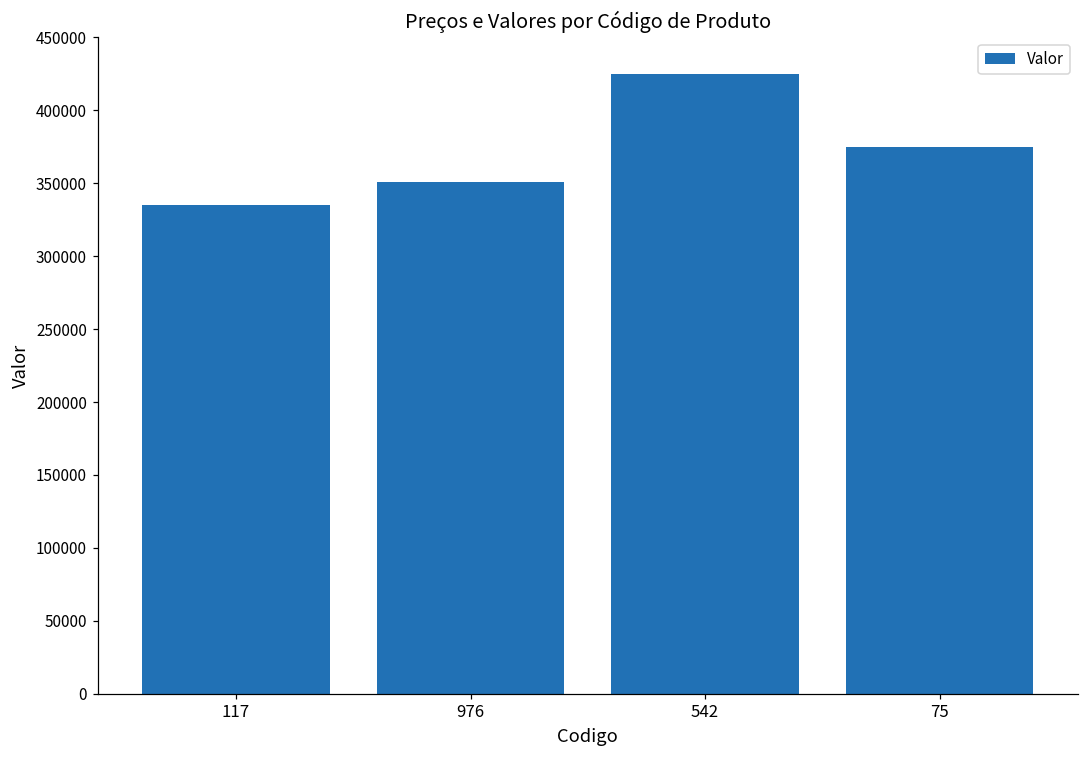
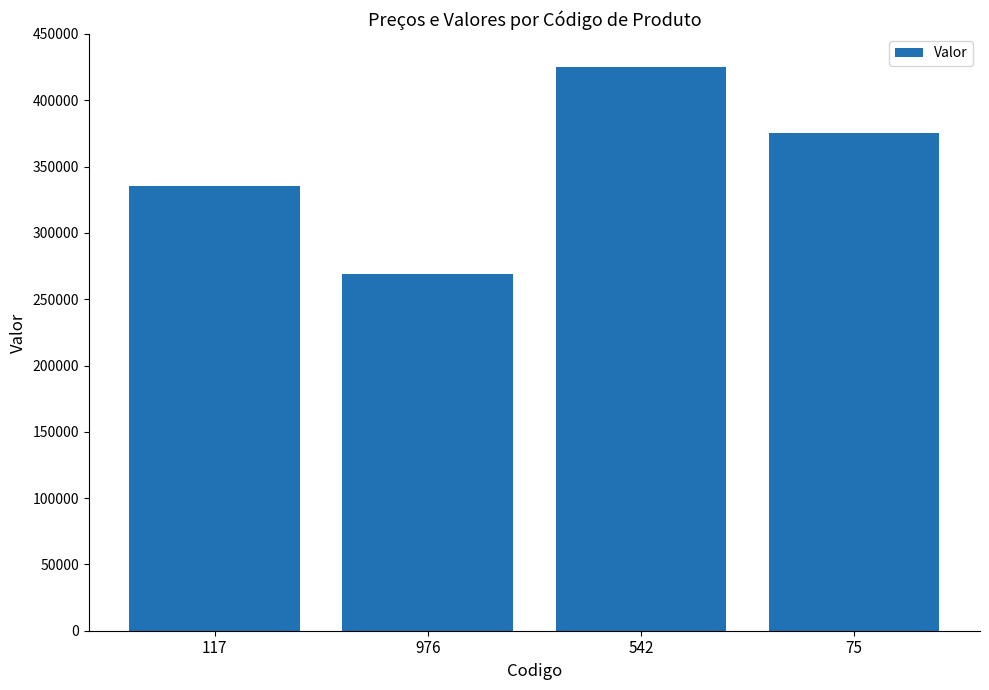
  {
    "117": 335000,
-   "976": 351000,
+   "976": 269000,
    "542": 425000,
    "75": 375000
  }
